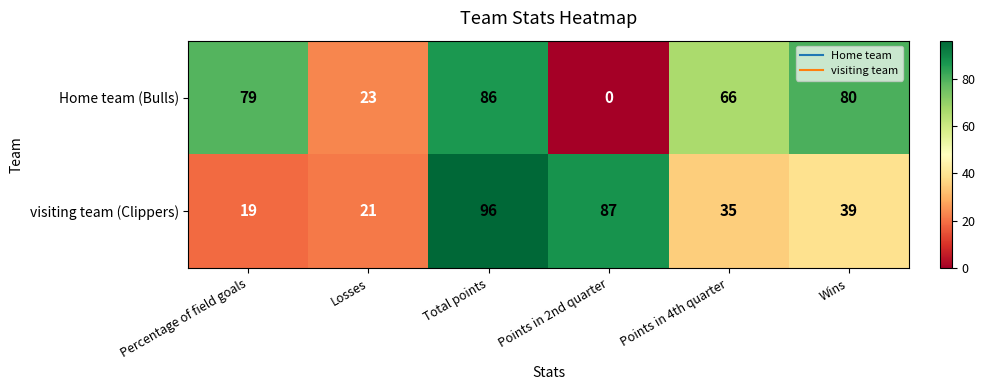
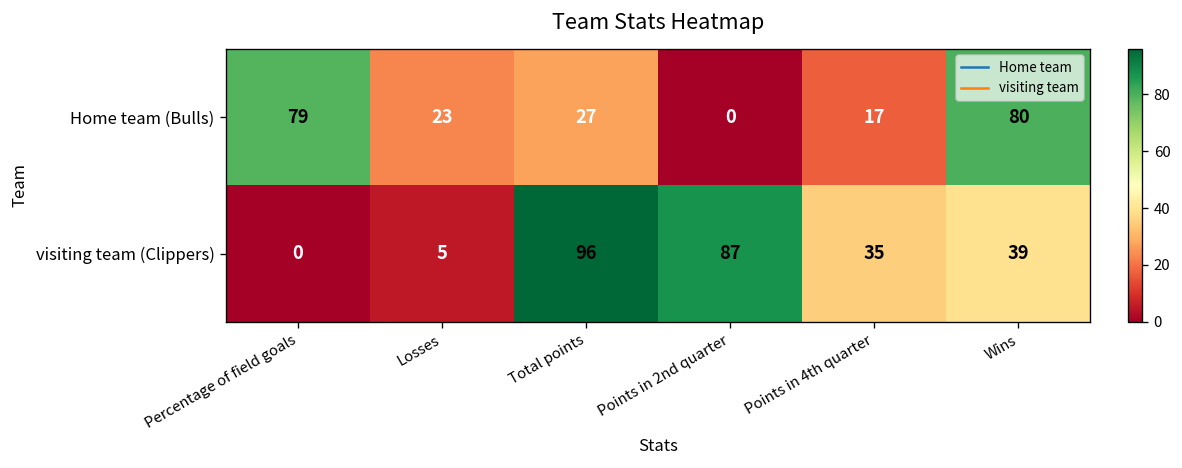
  {
    "Home team (Bulls)": {
      "Percentage of field goals": 79,
      "Losses": 23,
-     "Total points": 86,
+     "Total points": 27,
      "Points in 2nd quarter": 0,
-     "Points in 4th quarter": 66,
+     "Points in 4th quarter": 17,
      "Wins": 80
    },
    "visiting team (Clippers)": {
-     "Percentage of field goals": 19,
-     "Losses": 21,
+     "Percentage of field goals": 0,
+     "Losses": 5,
      "Total points": 96,
      "Points in 2nd quarter": 87,
      "Points in 4th quarter": 35,
      "Wins": 39
    }
  }
